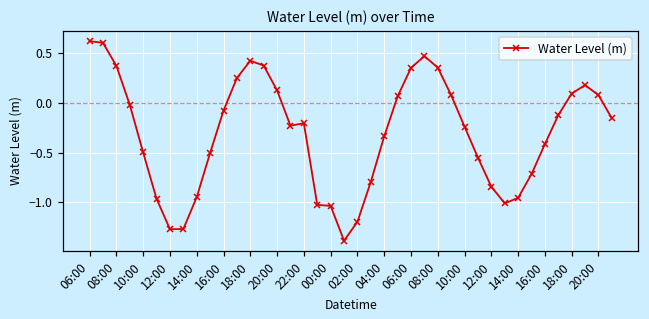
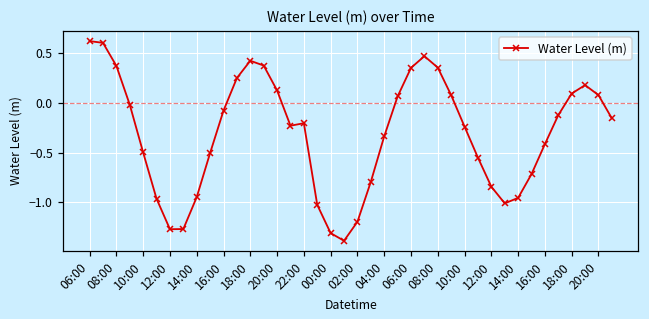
  {
    "22:00": -0.2,
-   "00:00": -1.0,
+   "00:00": -1.3,
    "02:00": -1.2,
    "04:00": -0.3
  }
